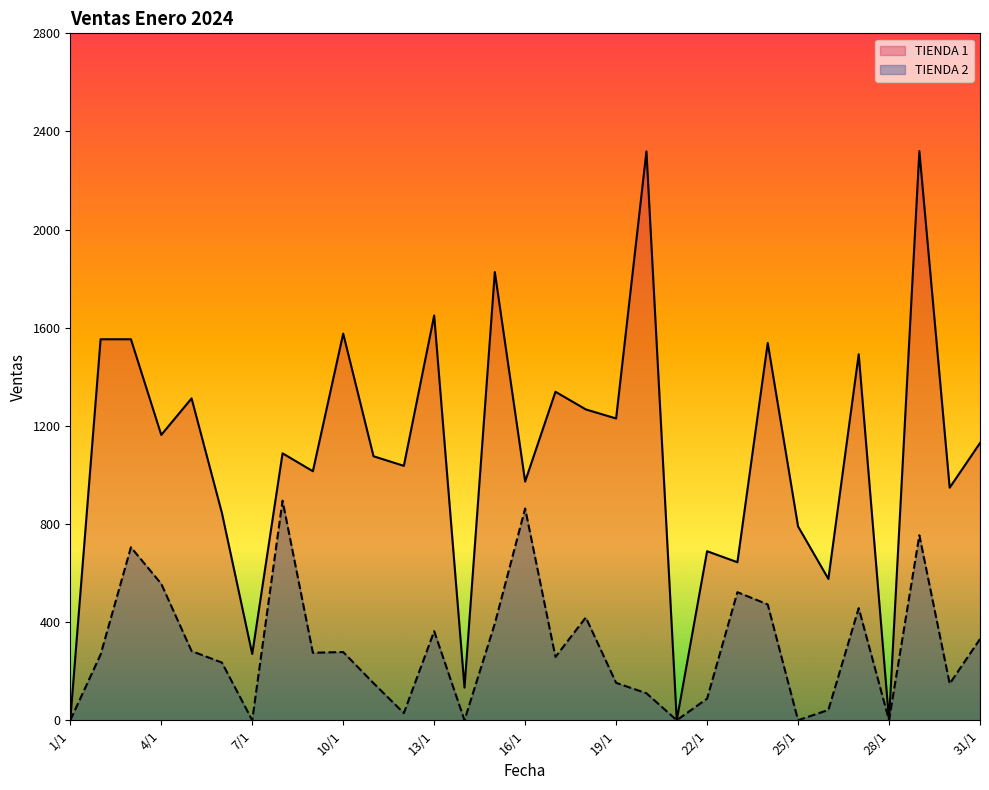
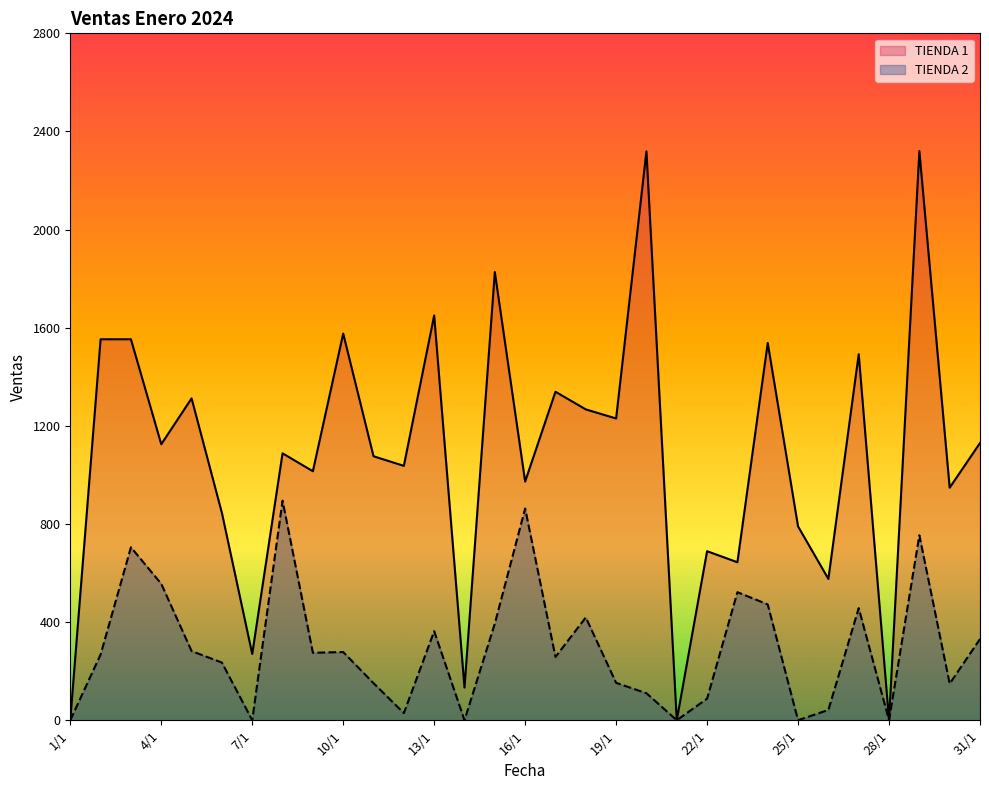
  {
    "TIENDA 1": {
-     "4/1": 1160,
+     "4/1": 1130,
      "7/1": 270,
      "10/1": 1580,
      "13/1": 1650,
      "16/1": 970,
      "19/1": 1230,
      "22/1": 690,
      "25/1": 790,
      "31/1": 1130
    },
    "TIENDA 2": {
      "4/1": 560,
      "7/1": 0,
      "10/1": 280,
      "13/1": 360,
      "16/1": 860,
      "19/1": 150,
      "22/1": 90,
      "25/1": 0,
      "31/1": 330
    }
  }
